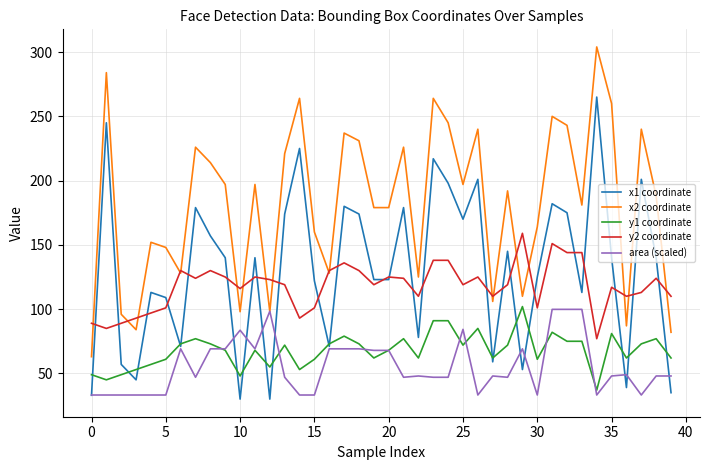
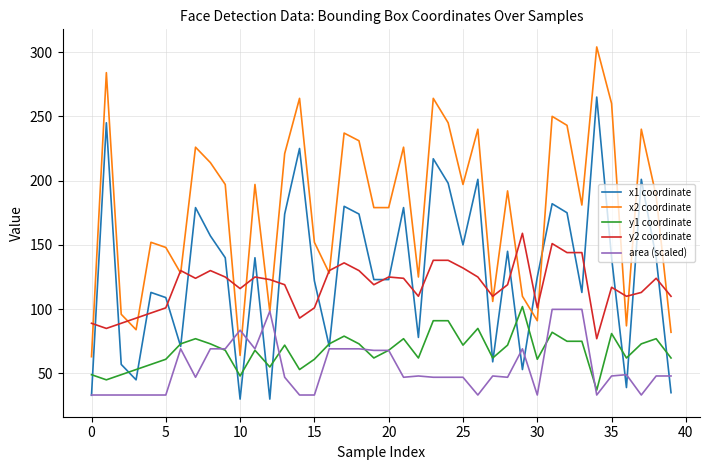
  {
    "x1 coordinate": {
      "5": 109,
      "10": 30,
      "15": 122,
      "20": 123,
-     "25": 170,
+     "25": 150,
      "30": 125
    },
    "x2 coordinate": {
      "0": 63,
      "5": 148,
-     "10": 98,
-     "15": 160,
+     "10": 64,
+     "15": 152,
      "20": 179,
      "25": 197,
-     "30": 164,
+     "30": 91,
      "35": 260
    },
    "y1 coordinate": {
      "0": 49,
      "5": 61,
      "10": 48,
      "15": 61,
      "25": 72,
      "30": 61,
      "35": 81
    },
    "y2 coordinate": {
      "0": 89,
      "5": 101,
      "10": 116,
      "15": 101,
      "20": 125,
-     "25": 119,
+     "25": 132,
      "30": 101,
      "35": 117
    },
    "area (scaled)": {
      "5": 33,
      "10": 84,
      "15": 33,
-     "25": 84,
+     "25": 47,
      "30": 33,
      "35": 48
    }
  }
